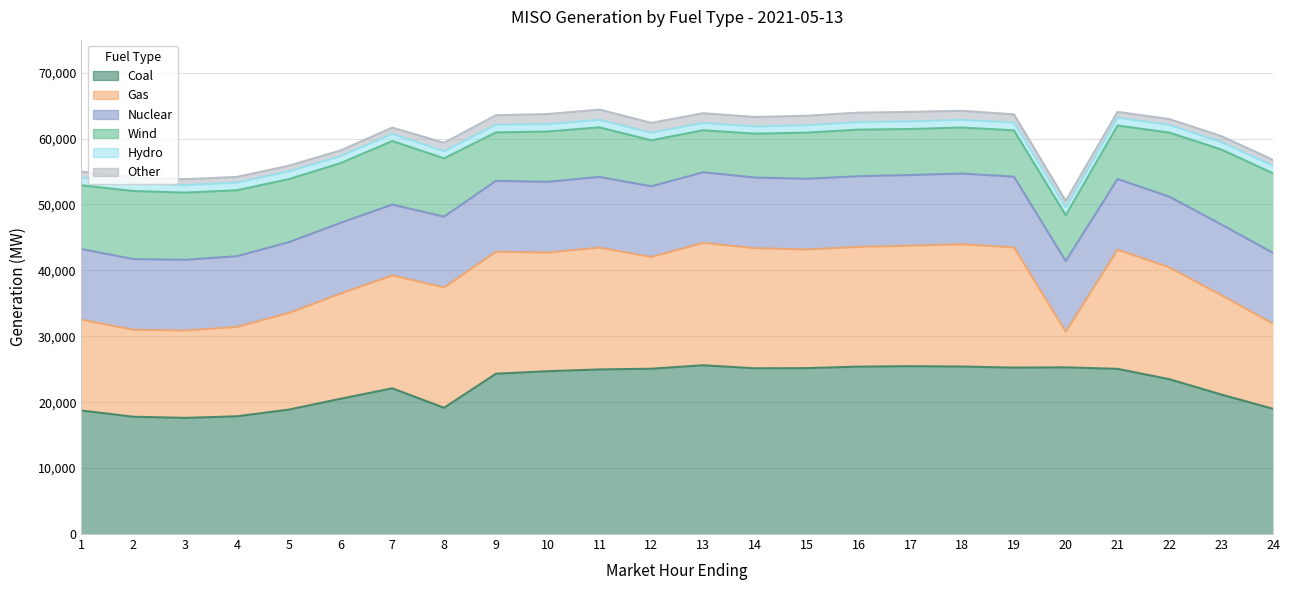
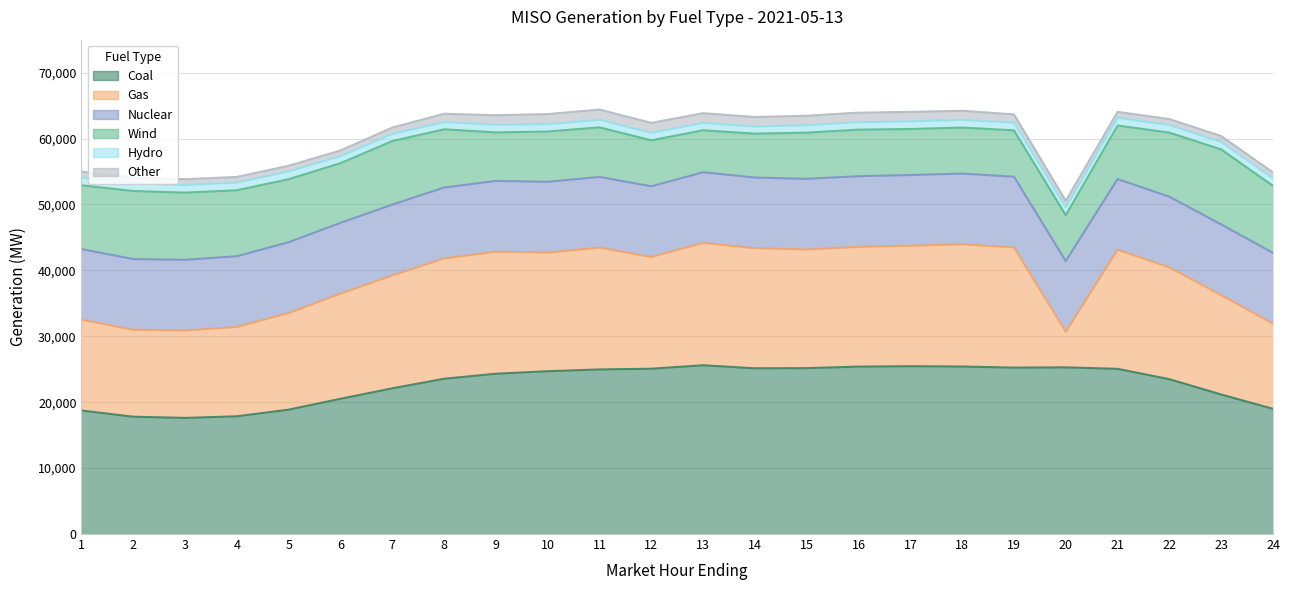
  {
    "Coal": {
      "1": "19,000",
      "2": "18,000",
      "3": "18,000",
      "4": "18,000",
      "5": "19,000",
      "6": "21,000",
      "7": "22,000",
-     "8": "19,000",
+     "8": "24,000",
      "9": "24,000",
      "10": "25,000",
      "11": "25,000",
      "12": "25,000",
      "13": "26,000",
      "14": "25,000",
      "15": "25,000",
      "16": "25,000",
      "17": "25,000",
      "18": "25,000",
      "19": "25,000",
      "20": "25,000",
      "21": "25,000",
      "22": "23,000",
      "23": "21,000",
      "24": "19,000"
    },
    "Gas": {
      "1": "14,000",
      "2": "13,000",
      "3": "13,000",
      "4": "14,000",
      "5": "15,000",
      "6": "16,000",
      "7": "17,000",
      "8": "18,000",
      "9": "19,000",
      "10": "18,000",
      "11": "18,000",
      "12": "17,000",
      "13": "19,000",
      "14": "18,000",
      "15": "18,000",
      "16": "18,000",
      "17": "18,000",
      "18": "19,000",
      "19": "18,000",
      "20": "5,000",
      "21": "18,000",
      "22": "17,000",
      "23": "15,000",
      "24": "13,000"
    },
    "Wind": {
      "1": "10,000",
      "2": "10,000",
      "3": "10,000",
      "4": "10,000",
      "5": "10,000",
      "6": "9,000",
      "7": "10,000",
      "8": "9,000",
      "9": "7,000",
      "10": "8,000",
      "11": "8,000",
      "12": "7,000",
      "13": "6,000",
      "14": "7,000",
      "15": "7,000",
      "16": "7,000",
      "17": "7,000",
      "18": "7,000",
      "19": "7,000",
      "20": "7,000",
      "21": "8,000",
      "22": "10,000",
      "23": "11,000",
-     "24": "12,000"
+     "24": "10,000"
    }
  }
